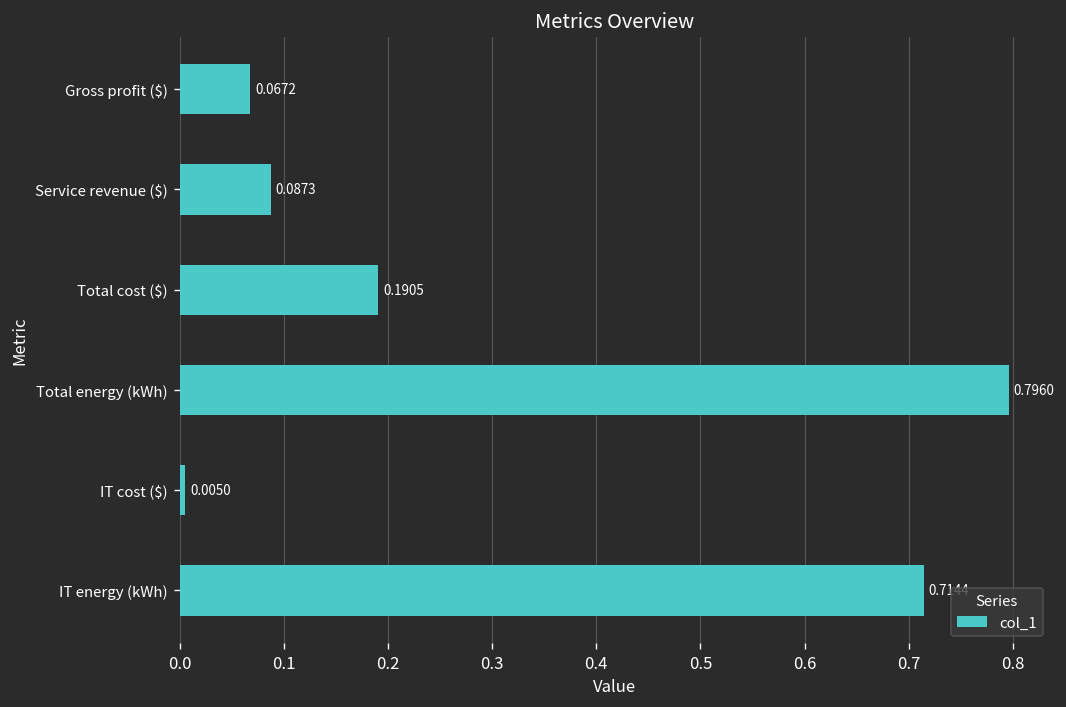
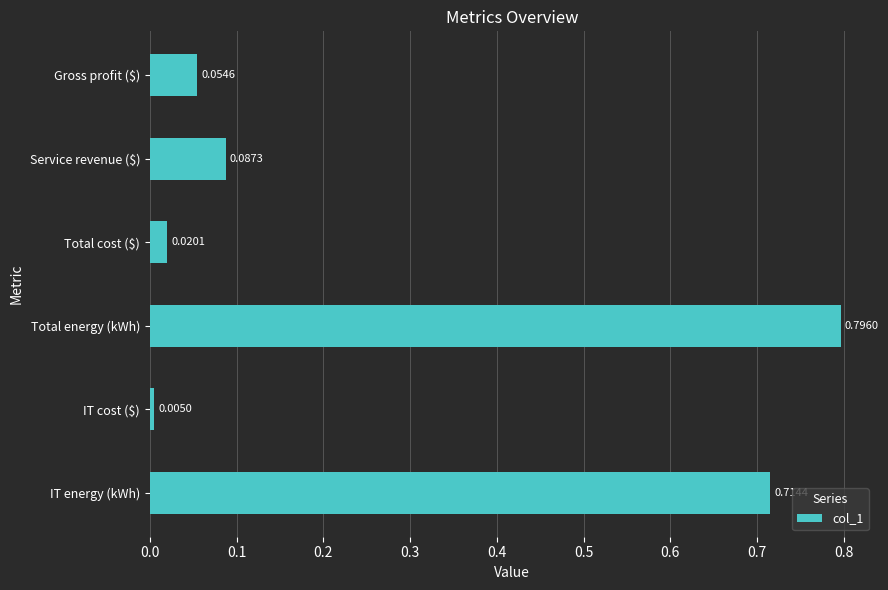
  {
-   "Gross profit ($)": 0.0672,
+   "Gross profit ($)": 0.0546,
    "Service revenue ($)": 0.0873,
-   "Total cost ($)": 0.1905,
+   "Total cost ($)": 0.0201,
    "Total energy (kWh)": 0.7960,
    "IT cost ($)": 0.0050
  }
